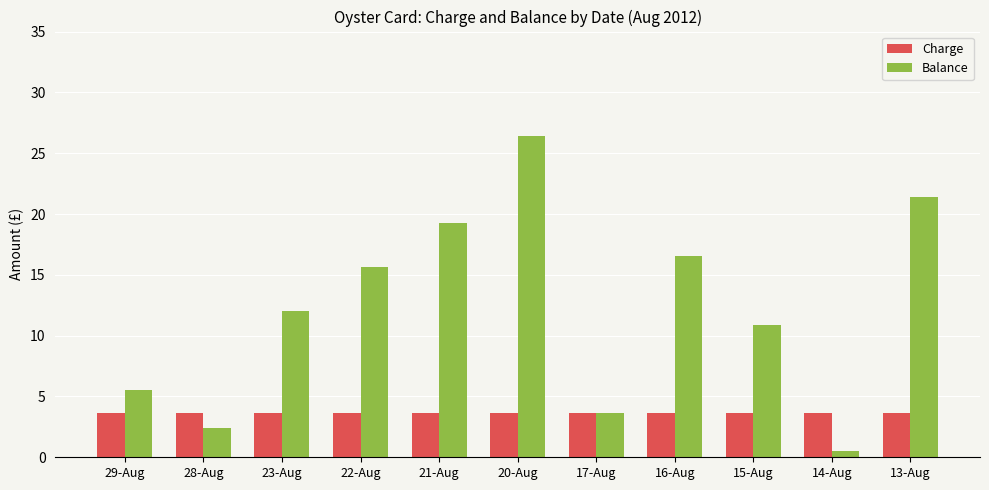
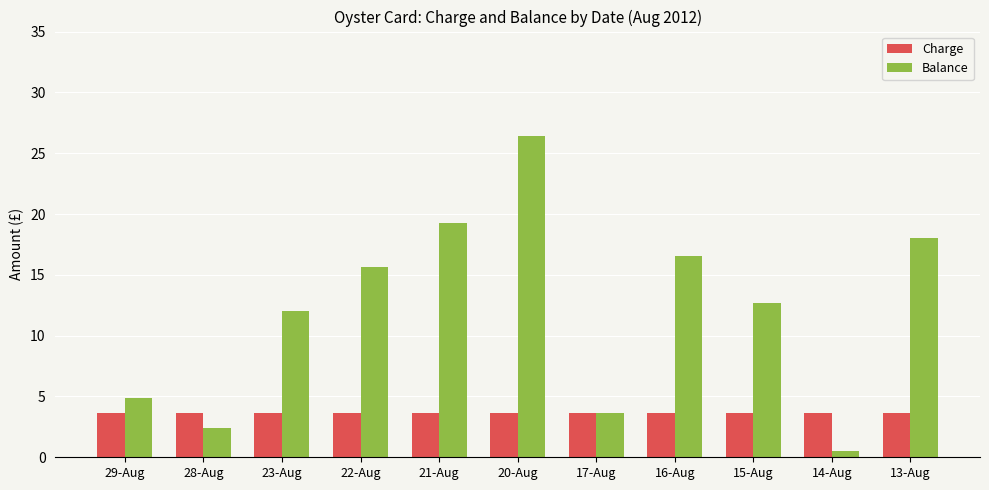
  {
    "Charge": {
      "29-Aug": 3.6,
      "28-Aug": 3.6,
      "23-Aug": 3.6,
      "22-Aug": 3.6,
      "21-Aug": 3.6,
      "20-Aug": 3.6,
      "17-Aug": 3.6,
      "16-Aug": 3.6,
      "15-Aug": 3.6,
      "14-Aug": 3.6,
      "13-Aug": 3.6
    },
    "Balance": {
-     "29-Aug": 5.5,
+     "29-Aug": 4.9,
      "28-Aug": 2.4,
      "23-Aug": 12.1,
      "22-Aug": 15.7,
      "21-Aug": 19.3,
      "20-Aug": 26.5,
      "17-Aug": 3.7,
      "16-Aug": 16.5,
-     "15-Aug": 10.9,
+     "15-Aug": 12.7,
      "14-Aug": 0.5,
-     "13-Aug": 21.4
+     "13-Aug": 18.1
    }
  }
